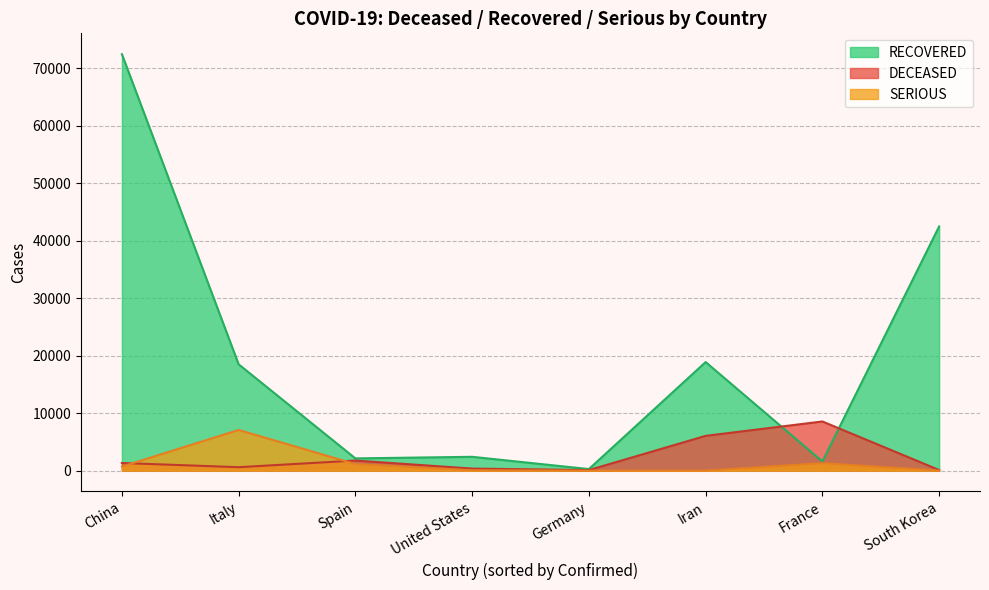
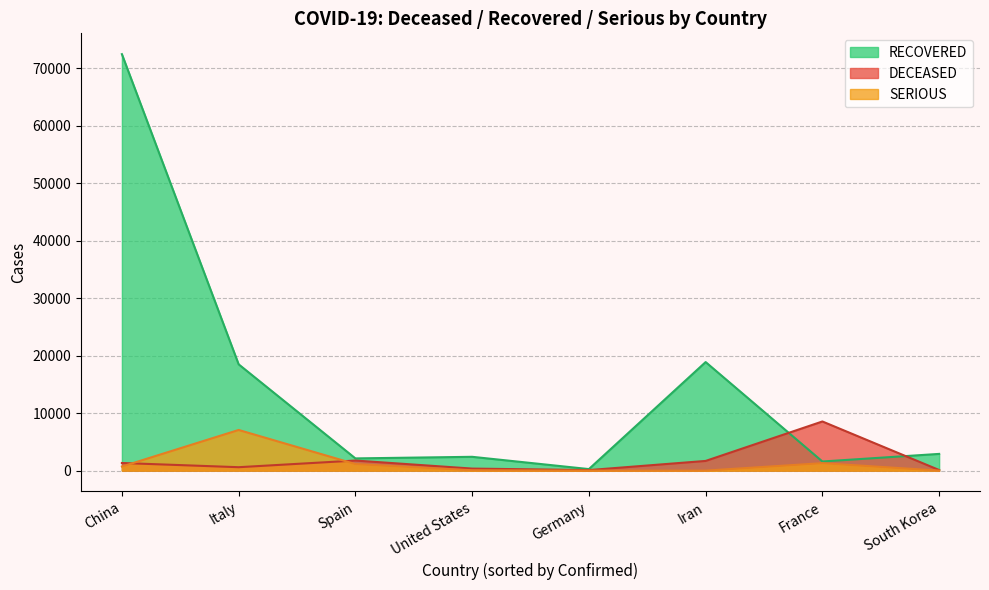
  {
    "RECOVERED": {
      "China": 72000,
      "Italy": 18000,
      "United States": 2000,
      "Iran": 19000,
-     "South Korea": 42000
+     "South Korea": 3000
    },
    "DECEASED": {
      "China": 1000,
      "Italy": 1000,
-     "Iran": 6000,
+     "Iran": 2000,
      "France": 9000
    },
    "SERIOUS": {
      "China": 1000,
      "Italy": 7000,
      "Spain": 1000,
      "Iran": 0
    }
  }
